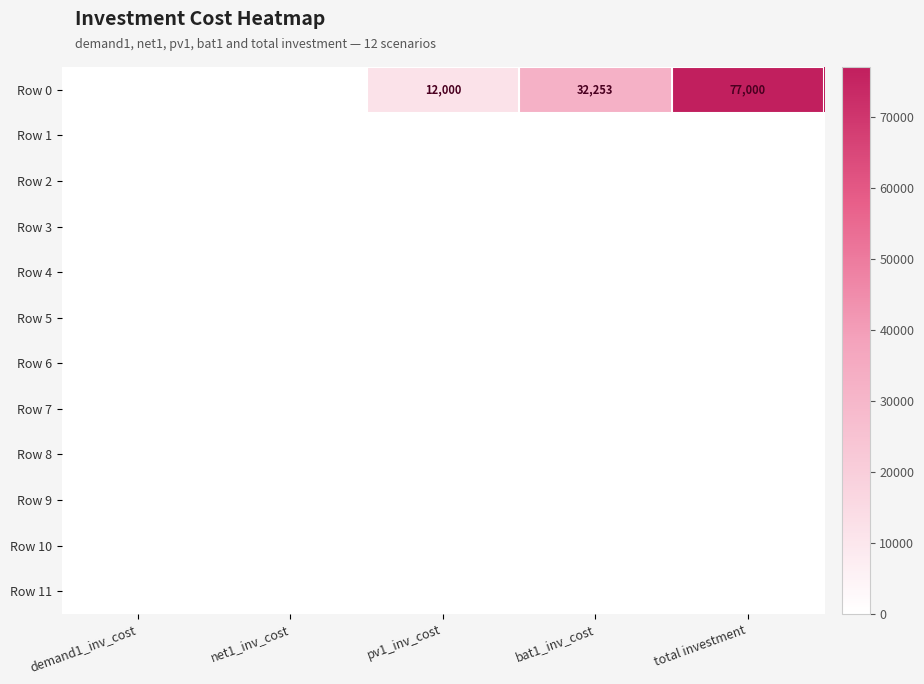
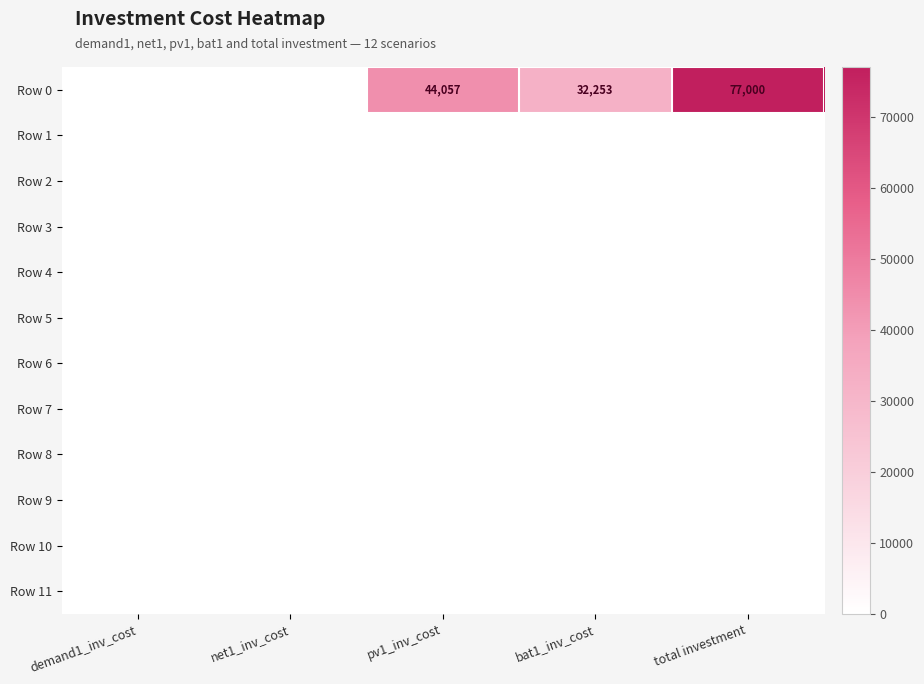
  {
    "Row 0": {
-     "pv1_inv_cost": "12,000",
+     "pv1_inv_cost": "44,057",
      "bat1_inv_cost": "32,253",
      "total investment": "77,000"
    }
  }
